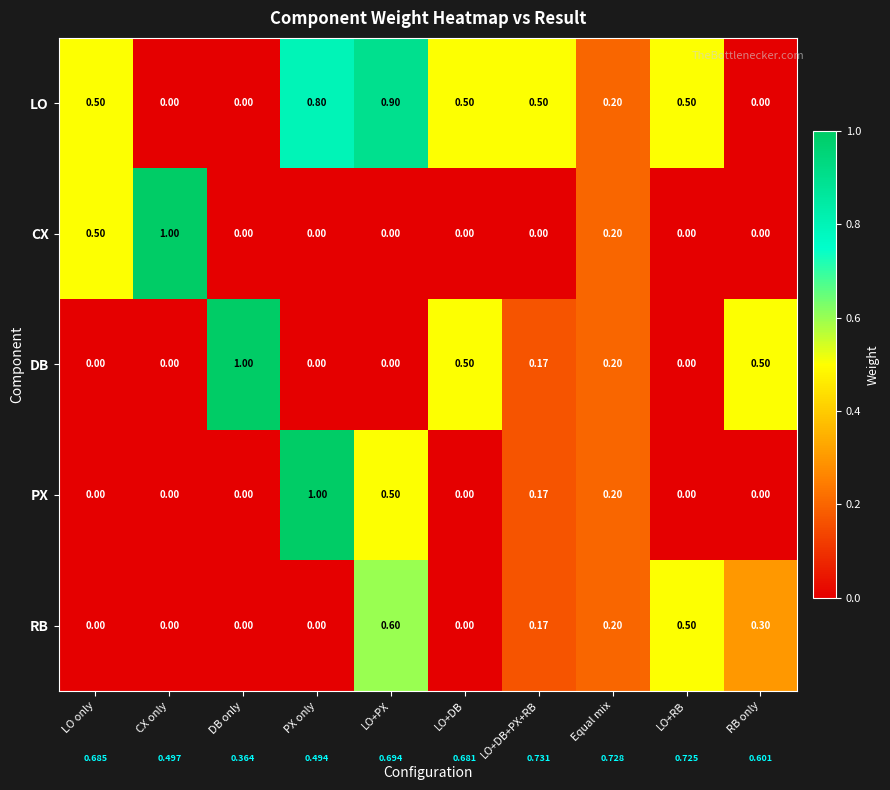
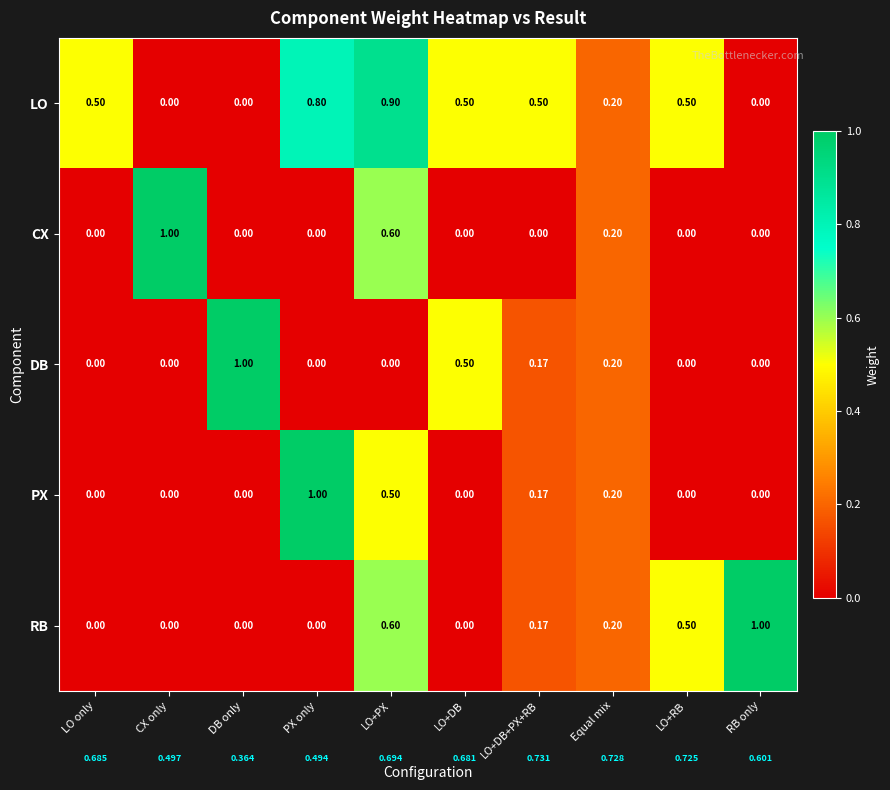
  {
    "LO": {
      "LO only": 0.50,
      "CX only": 0.00,
      "DB only": 0.00,
      "PX only": 0.80,
      "LO+PX": 0.90,
      "LO+DB": 0.50,
      "LO+DB+PX+RB": 0.50,
      "Equal mix": 0.20,
      "LO+RB": 0.50
    },
    "CX": {
-     "LO only": 0.50,
+     "LO only": 0.00,
      "CX only": 1.00,
      "DB only": 0.00,
      "PX only": 0.00,
-     "LO+PX": 0.00,
+     "LO+PX": 0.60,
      "LO+DB": 0.00,
      "LO+DB+PX+RB": 0.00,
      "Equal mix": 0.20,
      "LO+RB": 0.00,
      "RB only": 0.00
    },
    "DB": {
      "LO only": 0.00,
      "CX only": 0.00,
      "DB only": 1.00,
      "PX only": 0.00,
      "LO+PX": 0.00,
      "LO+DB": 0.50,
      "LO+DB+PX+RB": 0.17,
      "Equal mix": 0.20,
      "LO+RB": 0.00,
-     "RB only": 0.50
+     "RB only": 0.00
    },
    "PX": {
      "LO only": 0.00,
      "CX only": 0.00,
      "DB only": 0.00,
      "PX only": 1.00,
      "LO+PX": 0.50,
      "LO+DB": 0.00,
      "LO+DB+PX+RB": 0.17,
      "Equal mix": 0.20,
      "LO+RB": 0.00,
      "RB only": 0.00
    },
    "RB": {
      "LO only": 0.00,
      "CX only": 0.00,
      "DB only": 0.00,
      "PX only": 0.00,
      "LO+PX": 0.60,
      "LO+DB": 0.00,
      "LO+DB+PX+RB": 0.17,
      "Equal mix": 0.20,
      "LO+RB": 0.50,
-     "RB only": 0.30
+     "RB only": 1.00
    }
  }
